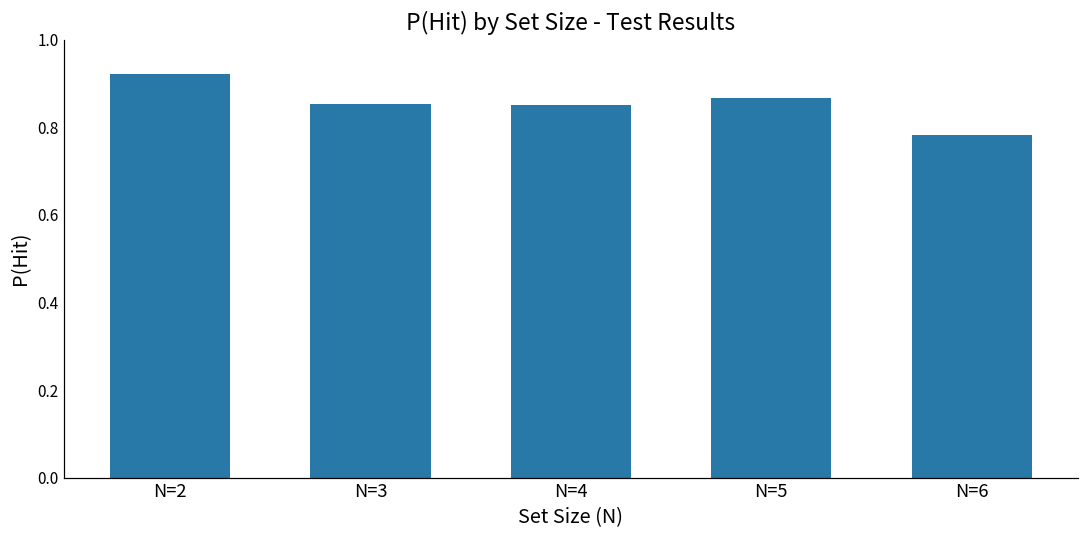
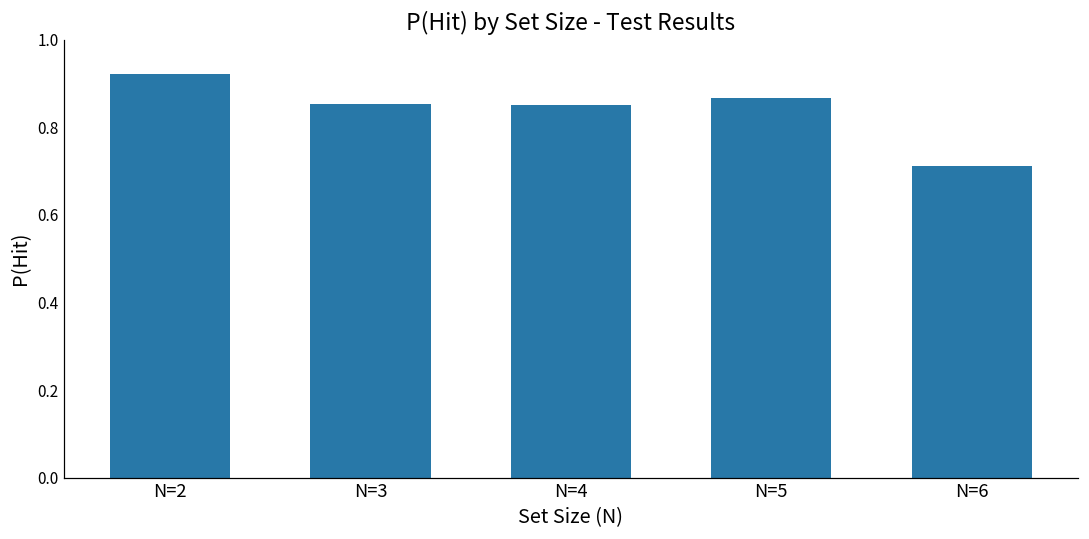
  {
    "N=2": 0.92,
    "N=3": 0.85,
    "N=4": 0.85,
    "N=5": 0.87,
-   "N=6": 0.78
+   "N=6": 0.71
  }
